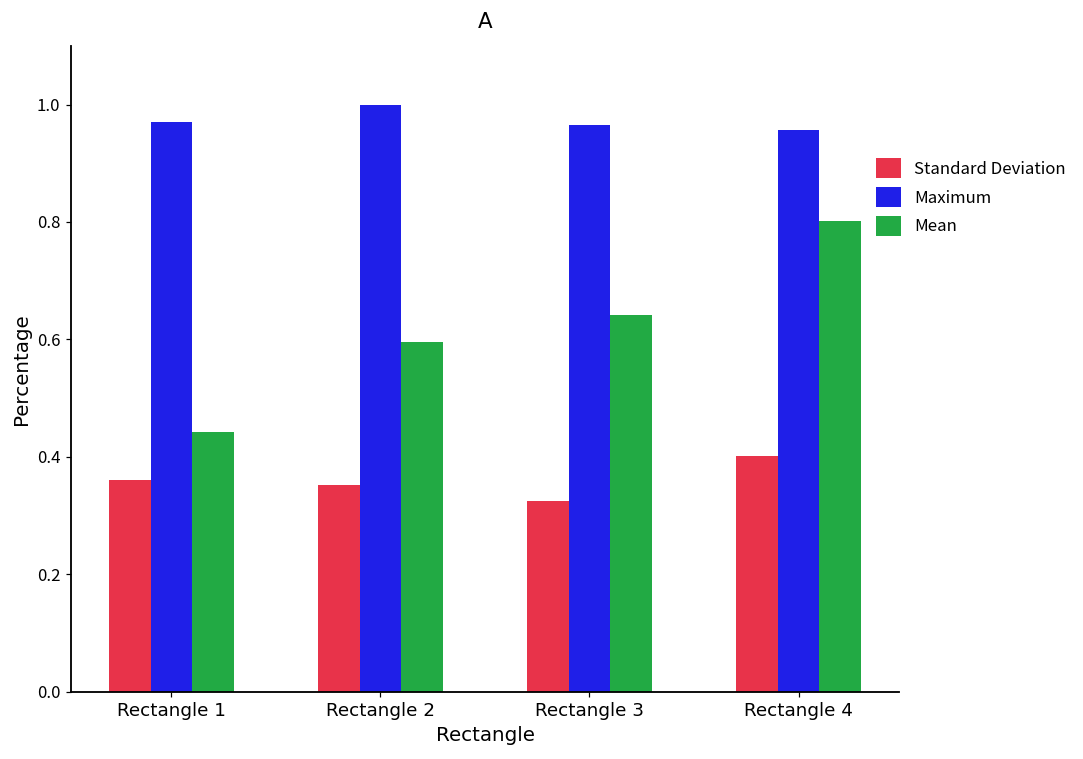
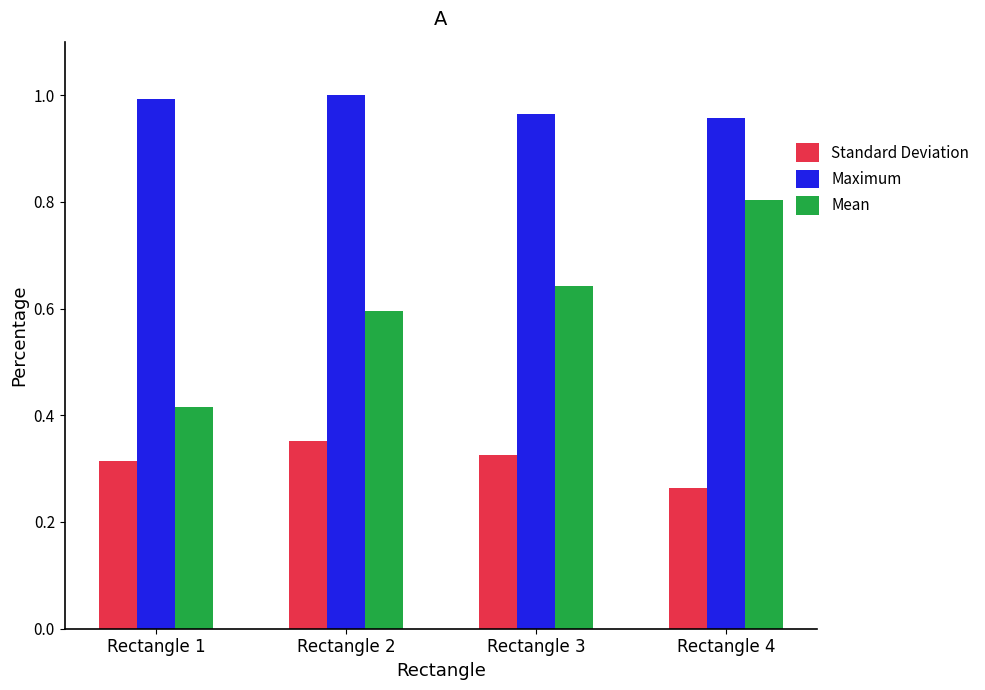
  {
    "Standard Deviation": {
-     "Rectangle 1": 0.36,
+     "Rectangle 1": 0.31,
      "Rectangle 2": 0.35,
      "Rectangle 3": 0.33,
-     "Rectangle 4": 0.40
+     "Rectangle 4": 0.26
    },
    "Maximum": {
-     "Rectangle 1": 0.97,
+     "Rectangle 1": 0.99,
      "Rectangle 2": 1.00,
      "Rectangle 3": 0.97,
      "Rectangle 4": 0.96
    },
    "Mean": {
-     "Rectangle 1": 0.44,
+     "Rectangle 1": 0.41,
      "Rectangle 2": 0.60,
      "Rectangle 3": 0.64,
      "Rectangle 4": 0.80
    }
  }
